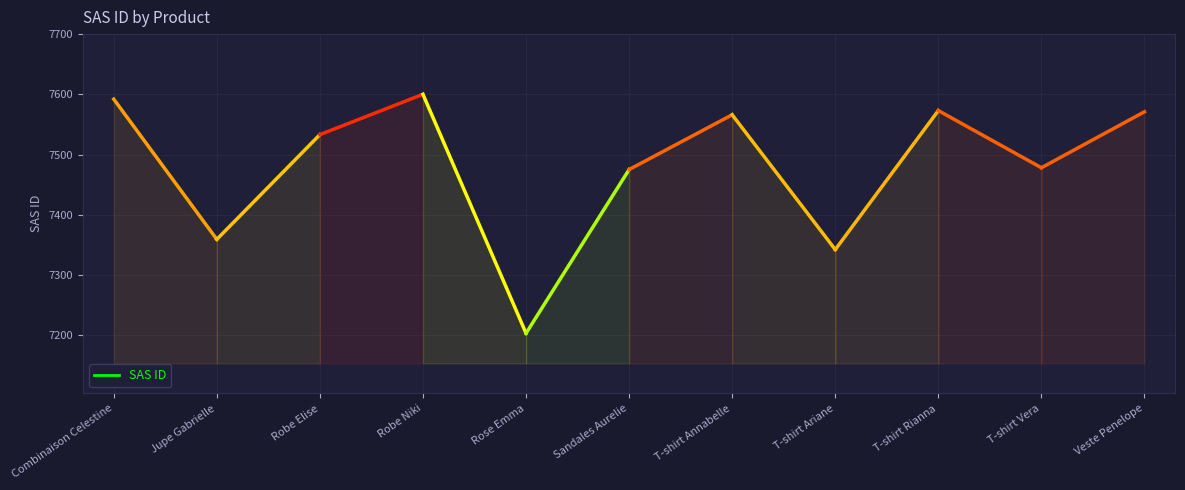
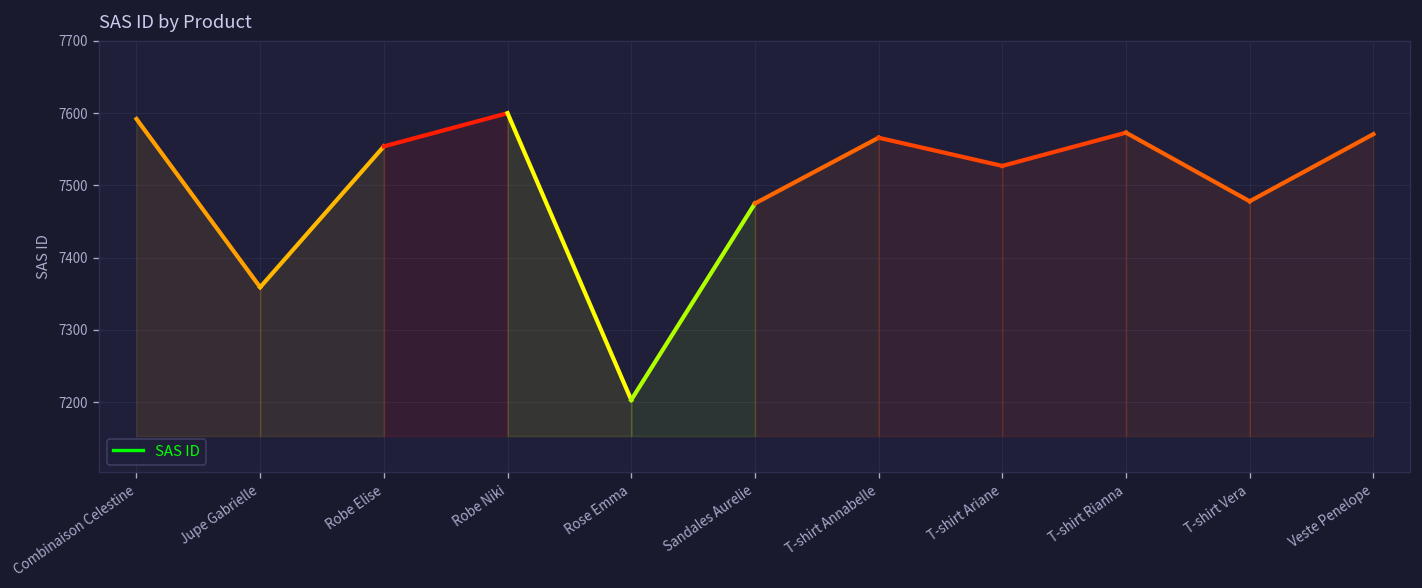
  {
    "SAS ID": {
-     "Robe Elise": 7530,
-     "T-shirt Ariane": 7340
+     "Robe Elise": 7550,
+     "T-shirt Ariane": 7530
    }
  }
